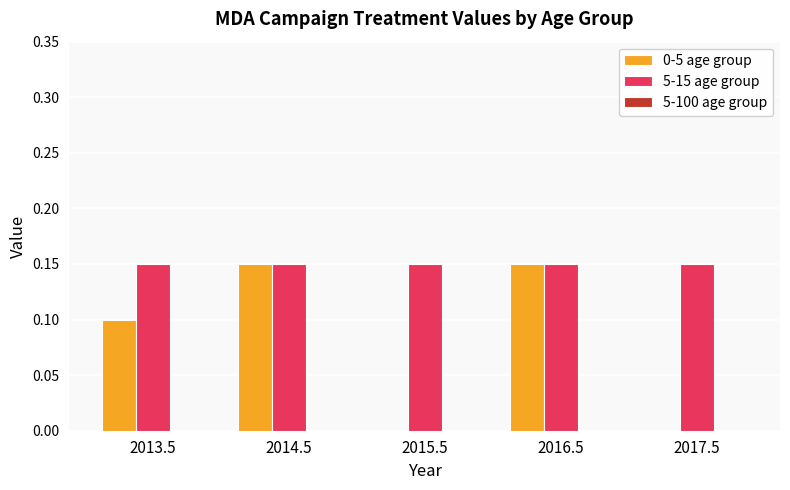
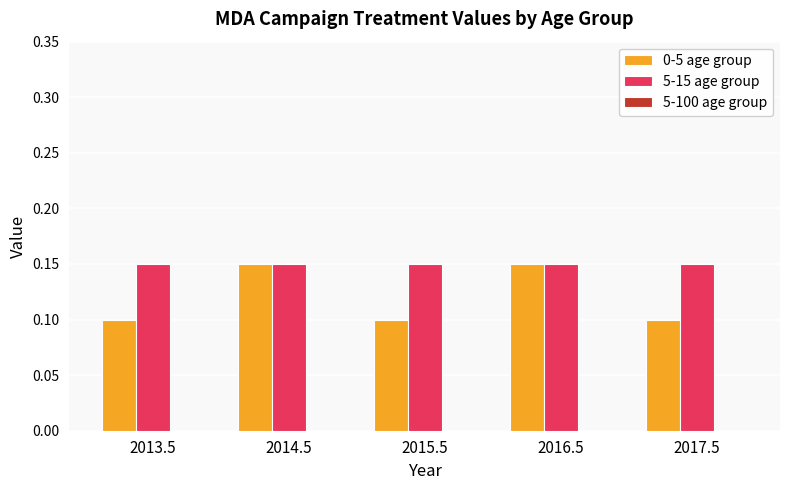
  {
    "0-5 age group": {
      "2013.5": 0.1,
      "2014.5": 0.150,
-     "2015.5": 0.0,
+     "2015.5": 0.1,
      "2016.5": 0.150,
-     "2017.5": 0.0
+     "2017.5": 0.1
    },
    "5-15 age group": {
      "2013.5": 0.150,
      "2014.5": 0.150,
      "2015.5": 0.150,
      "2016.5": 0.150,
      "2017.5": 0.150
    },
    "5-100 age group": {
      "2013.5": 0.0,
      "2014.5": 0.0,
      "2015.5": 0.0,
      "2016.5": 0.0,
      "2017.5": 0.0
    }
  }
